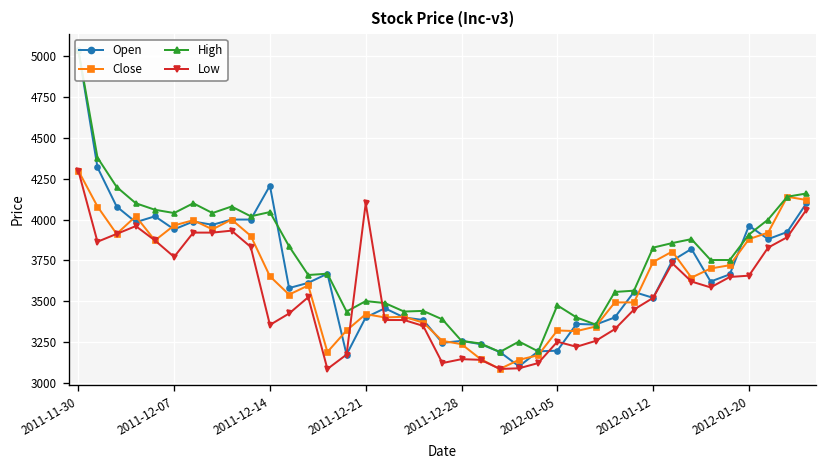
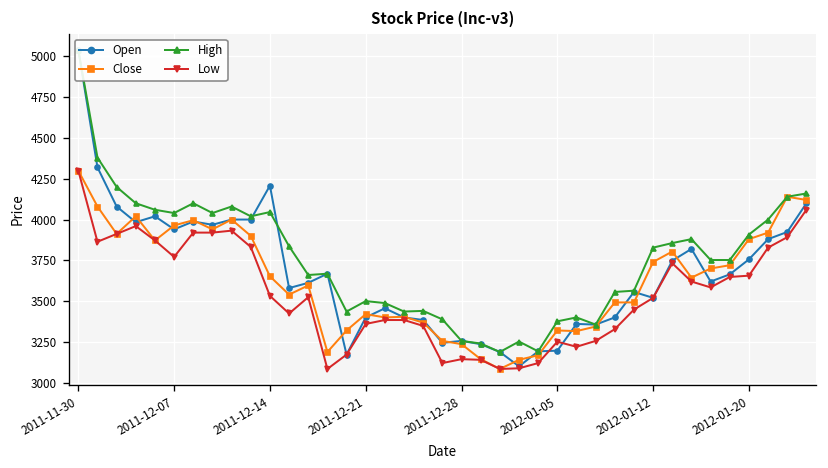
  {
    "Open": {
      "2011-12-07": 3940,
      "2011-12-14": 4210,
      "2011-12-21": 3400,
      "2012-01-05": 3200,
-     "2012-01-20": 3960
+     "2012-01-20": 3760
    },
    "Close": {
      "2011-12-07": 3960,
      "2011-12-14": 3650,
      "2011-12-21": 3420,
      "2011-12-28": 3240,
      "2012-01-05": 3320,
      "2012-01-12": 3740,
      "2012-01-20": 3880
    },
    "High": {
      "2011-12-07": 4040,
      "2011-12-14": 4050,
      "2011-12-21": 3500,
-     "2012-01-05": 3470,
+     "2012-01-05": 3380,
      "2012-01-12": 3830,
      "2012-01-20": 3910
    },
    "Low": {
      "2011-12-07": 3770,
-     "2011-12-14": 3350,
-     "2011-12-21": 4100,
+     "2011-12-14": 3530,
+     "2011-12-21": 3360,
      "2011-12-28": 3140,
      "2012-01-05": 3250,
      "2012-01-20": 3660
    }
  }
